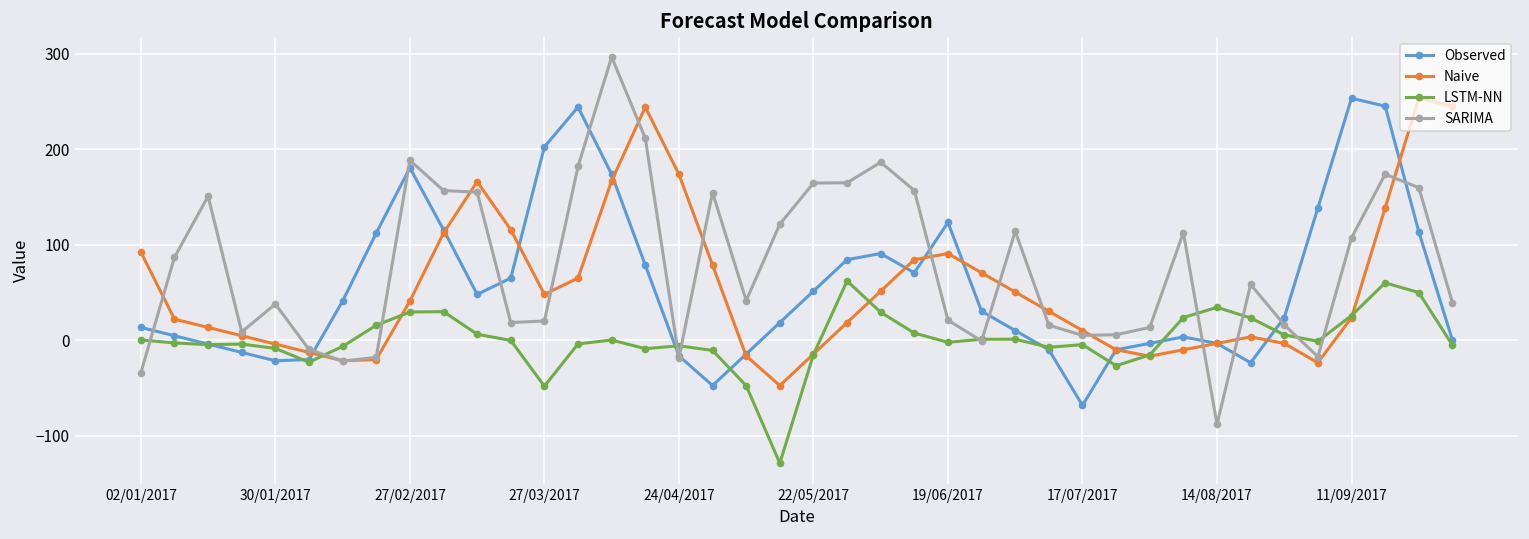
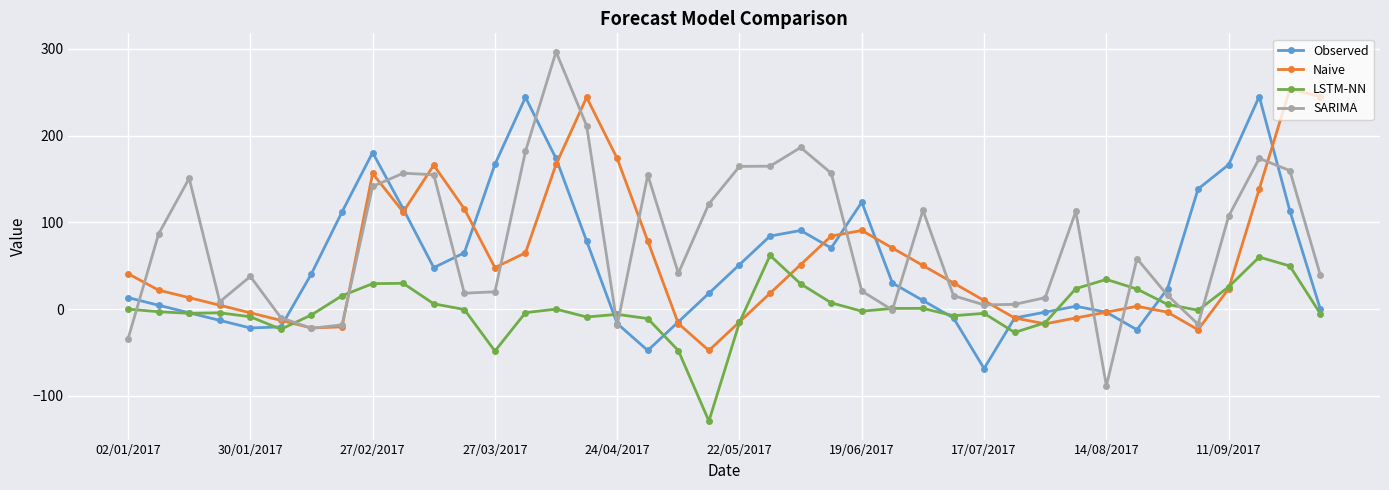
  {
    "Observed": {
      "02/01/2017": 10,
      "30/01/2017": -20,
      "27/02/2017": 180,
-     "27/03/2017": 200,
+     "27/03/2017": 170,
      "22/05/2017": 50,
      "19/06/2017": 120,
      "17/07/2017": -70,
-     "11/09/2017": 250
+     "11/09/2017": 170
    },
    "Naive": {
-     "02/01/2017": 90,
+     "02/01/2017": 40,
      "30/01/2017": 0,
-     "27/02/2017": 40,
+     "27/02/2017": 160,
      "27/03/2017": 50,
      "24/04/2017": 170,
      "19/06/2017": 90,
      "17/07/2017": 10
    },
    "LSTM-NN": {
      "02/01/2017": 0,
      "30/01/2017": -10,
      "27/02/2017": 30,
      "27/03/2017": -50,
      "24/04/2017": -10,
      "19/06/2017": 0,
      "17/07/2017": 0,
      "14/08/2017": 30
    },
    "SARIMA": {
      "02/01/2017": -30,
      "30/01/2017": 40,
-     "27/02/2017": 190,
+     "27/02/2017": 140,
      "27/03/2017": 20,
      "22/05/2017": 160,
      "19/06/2017": 20,
      "17/07/2017": 10,
      "14/08/2017": -90,
      "11/09/2017": 110
    }
  }
